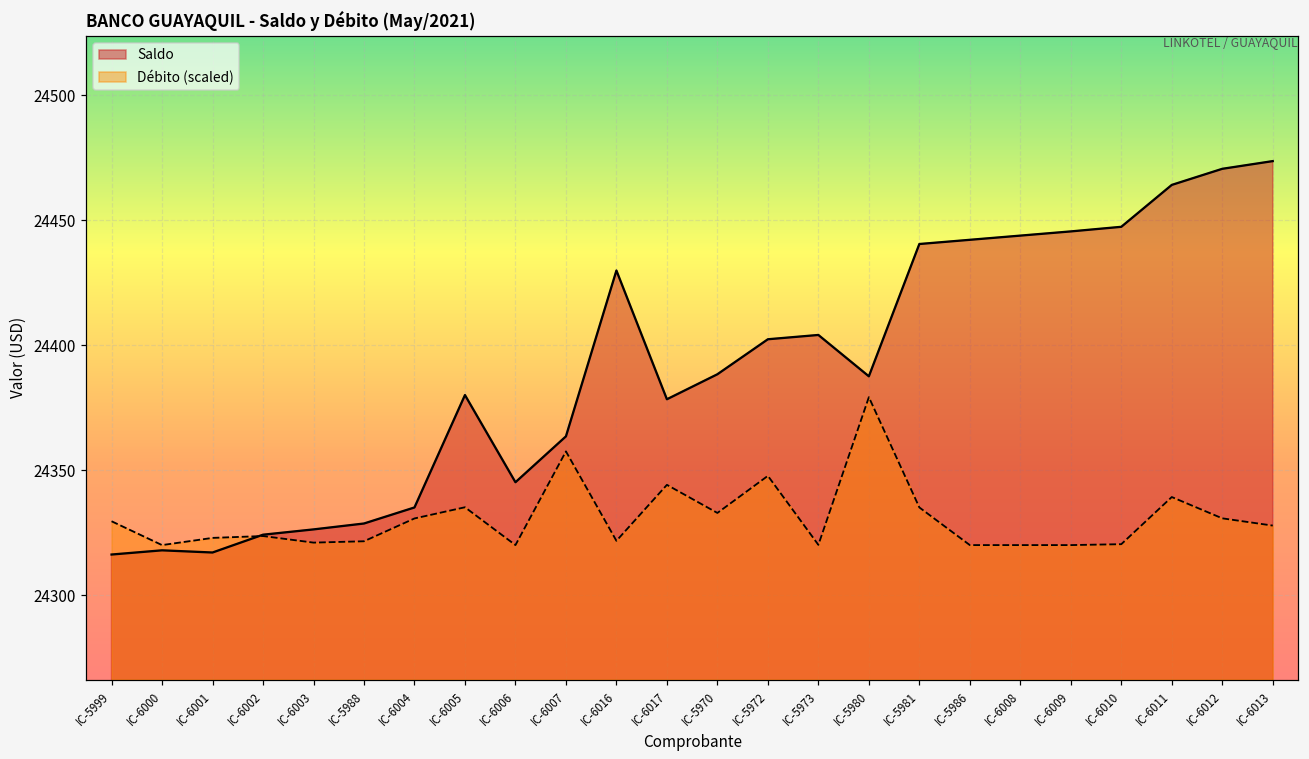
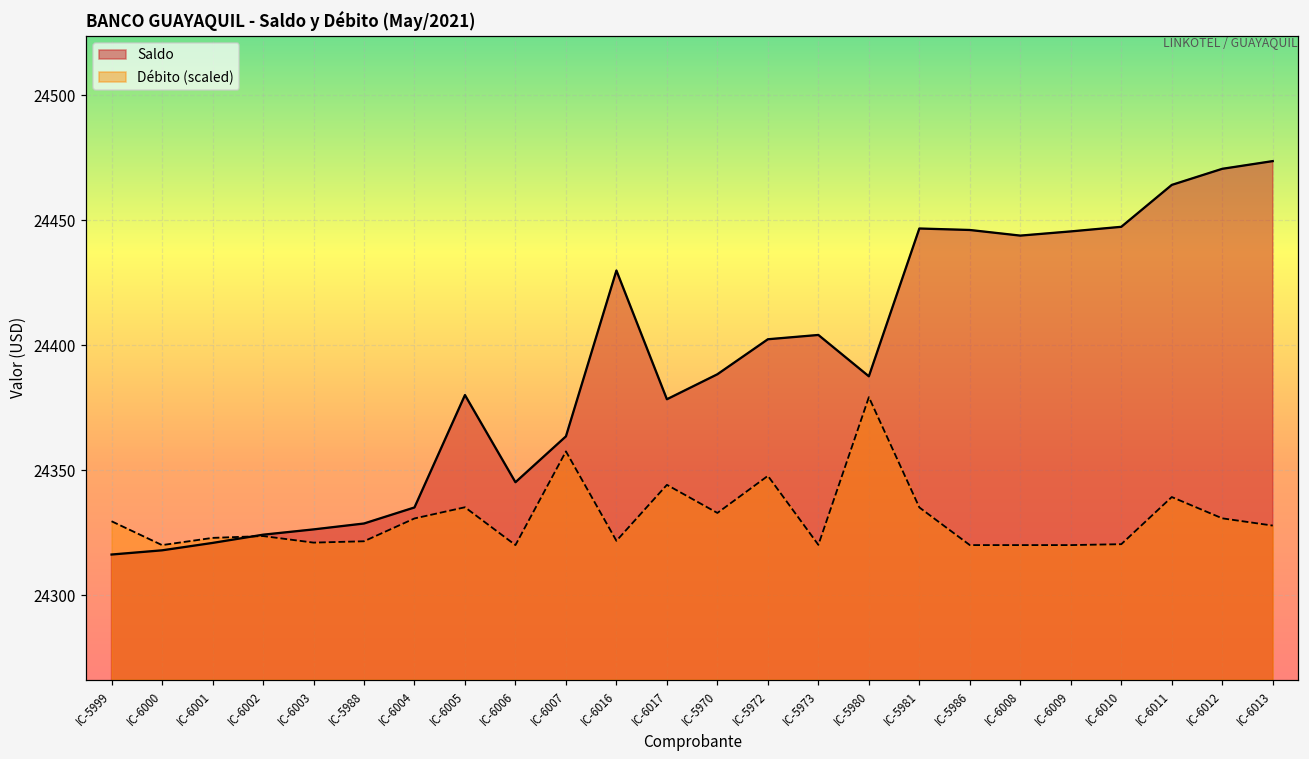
  {
    "Saldo": {
      "IC-5999": 24316,
      "IC-6000": 24318,
-     "IC-6001": 24317,
+     "IC-6001": 24321,
      "IC-6003": 24326,
      "IC-5988": 24329,
      "IC-6004": 24335,
      "IC-6005": 24380,
      "IC-6006": 24345,
      "IC-6007": 24364,
      "IC-6016": 24430,
      "IC-6017": 24378,
      "IC-5970": 24388,
      "IC-5972": 24402,
      "IC-5973": 24404,
      "IC-5980": 24388,
-     "IC-5981": 24441,
-     "IC-5986": 24442,
+     "IC-5981": 24447,
+     "IC-5986": 24446,
      "IC-6008": 24444,
      "IC-6009": 24446,
      "IC-6010": 24447,
      "IC-6011": 24464,
      "IC-6012": 24471,
      "IC-6013": 24474
    },
    "Débito (scaled)": {
      "IC-5999": 24330,
      "IC-6000": 24320,
      "IC-6001": 24323,
      "IC-6003": 24321,
      "IC-5988": 24322,
      "IC-6004": 24331,
      "IC-6005": 24335,
      "IC-6006": 24320,
      "IC-6007": 24358,
      "IC-6016": 24322,
      "IC-6017": 24344,
      "IC-5970": 24333,
      "IC-5972": 24348,
      "IC-5973": 24320,
      "IC-5980": 24379,
      "IC-5981": 24335,
      "IC-5986": 24320,
      "IC-6008": 24320,
      "IC-6009": 24320,
      "IC-6010": 24320,
      "IC-6011": 24339,
      "IC-6012": 24331,
      "IC-6013": 24328
    }
  }
